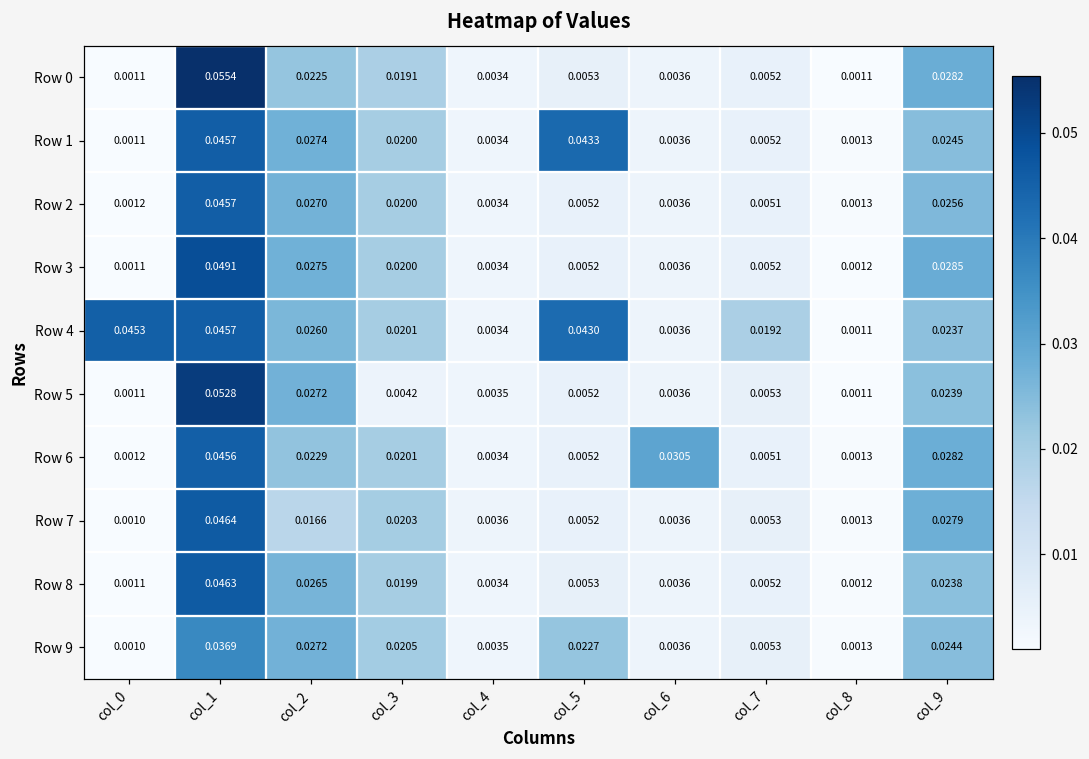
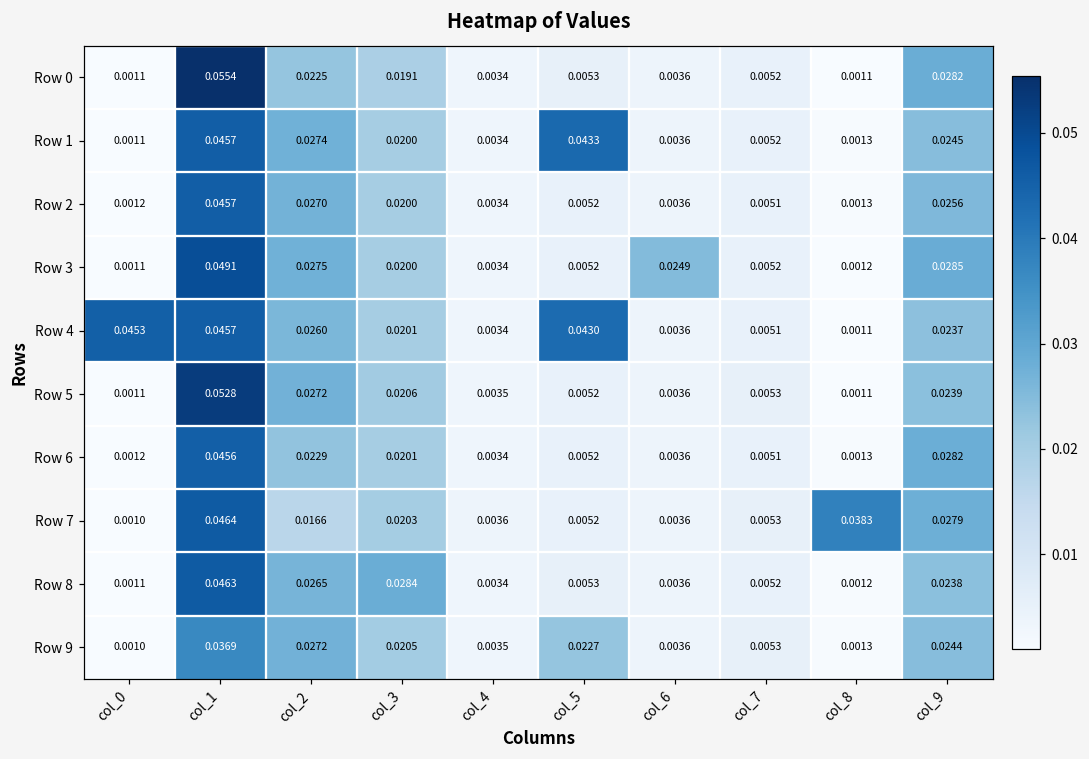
  {
    "Row 0": {
      "col_0": 0.0011,
      "col_1": 0.0554,
      "col_2": 0.0225,
      "col_3": 0.0191,
      "col_4": 0.0034,
      "col_5": 0.0053,
      "col_6": 0.0036,
      "col_7": 0.0052,
      "col_8": 0.0011,
      "col_9": 0.0282
    },
    "Row 1": {
      "col_0": 0.0011,
      "col_1": 0.0457,
      "col_2": 0.0274,
      "col_3": 0.0200,
      "col_4": 0.0034,
      "col_5": 0.0433,
      "col_6": 0.0036,
      "col_7": 0.0052,
      "col_8": 0.0013,
      "col_9": 0.0245
    },
    "Row 2": {
      "col_0": 0.0012,
      "col_1": 0.0457,
      "col_2": 0.0270,
      "col_3": 0.0200,
      "col_4": 0.0034,
      "col_5": 0.0052,
      "col_6": 0.0036,
      "col_7": 0.0051,
      "col_8": 0.0013,
      "col_9": 0.0256
    },
    "Row 3": {
      "col_0": 0.0011,
      "col_1": 0.0491,
      "col_2": 0.0275,
      "col_3": 0.0200,
      "col_4": 0.0034,
      "col_5": 0.0052,
-     "col_6": 0.0036,
+     "col_6": 0.0249,
      "col_7": 0.0052,
      "col_8": 0.0012,
      "col_9": 0.0285
    },
    "Row 4": {
      "col_0": 0.0453,
      "col_1": 0.0457,
      "col_2": 0.0260,
      "col_3": 0.0201,
      "col_4": 0.0034,
      "col_5": 0.0430,
      "col_6": 0.0036,
-     "col_7": 0.0192,
+     "col_7": 0.0051,
      "col_8": 0.0011,
      "col_9": 0.0237
    },
    "Row 5": {
      "col_0": 0.0011,
      "col_1": 0.0528,
      "col_2": 0.0272,
-     "col_3": 0.0042,
+     "col_3": 0.0206,
      "col_4": 0.0035,
      "col_5": 0.0052,
      "col_6": 0.0036,
      "col_7": 0.0053,
      "col_8": 0.0011,
      "col_9": 0.0239
    },
    "Row 6": {
      "col_0": 0.0012,
      "col_1": 0.0456,
      "col_2": 0.0229,
      "col_3": 0.0201,
      "col_4": 0.0034,
      "col_5": 0.0052,
-     "col_6": 0.0305,
+     "col_6": 0.0036,
      "col_7": 0.0051,
      "col_8": 0.0013,
      "col_9": 0.0282
    },
    "Row 7": {
      "col_0": 0.0010,
      "col_1": 0.0464,
      "col_2": 0.0166,
      "col_3": 0.0203,
      "col_4": 0.0036,
      "col_5": 0.0052,
      "col_6": 0.0036,
      "col_7": 0.0053,
-     "col_8": 0.0013,
+     "col_8": 0.0383,
      "col_9": 0.0279
    },
    "Row 8": {
      "col_0": 0.0011,
      "col_1": 0.0463,
      "col_2": 0.0265,
-     "col_3": 0.0199,
+     "col_3": 0.0284,
      "col_4": 0.0034,
      "col_5": 0.0053,
      "col_6": 0.0036,
      "col_7": 0.0052,
      "col_8": 0.0012,
      "col_9": 0.0238
    },
    "Row 9": {
      "col_0": 0.0010,
      "col_1": 0.0369,
      "col_2": 0.0272,
      "col_3": 0.0205,
      "col_4": 0.0035,
      "col_5": 0.0227,
      "col_6": 0.0036,
      "col_7": 0.0053,
      "col_8": 0.0013,
      "col_9": 0.0244
    }
  }
